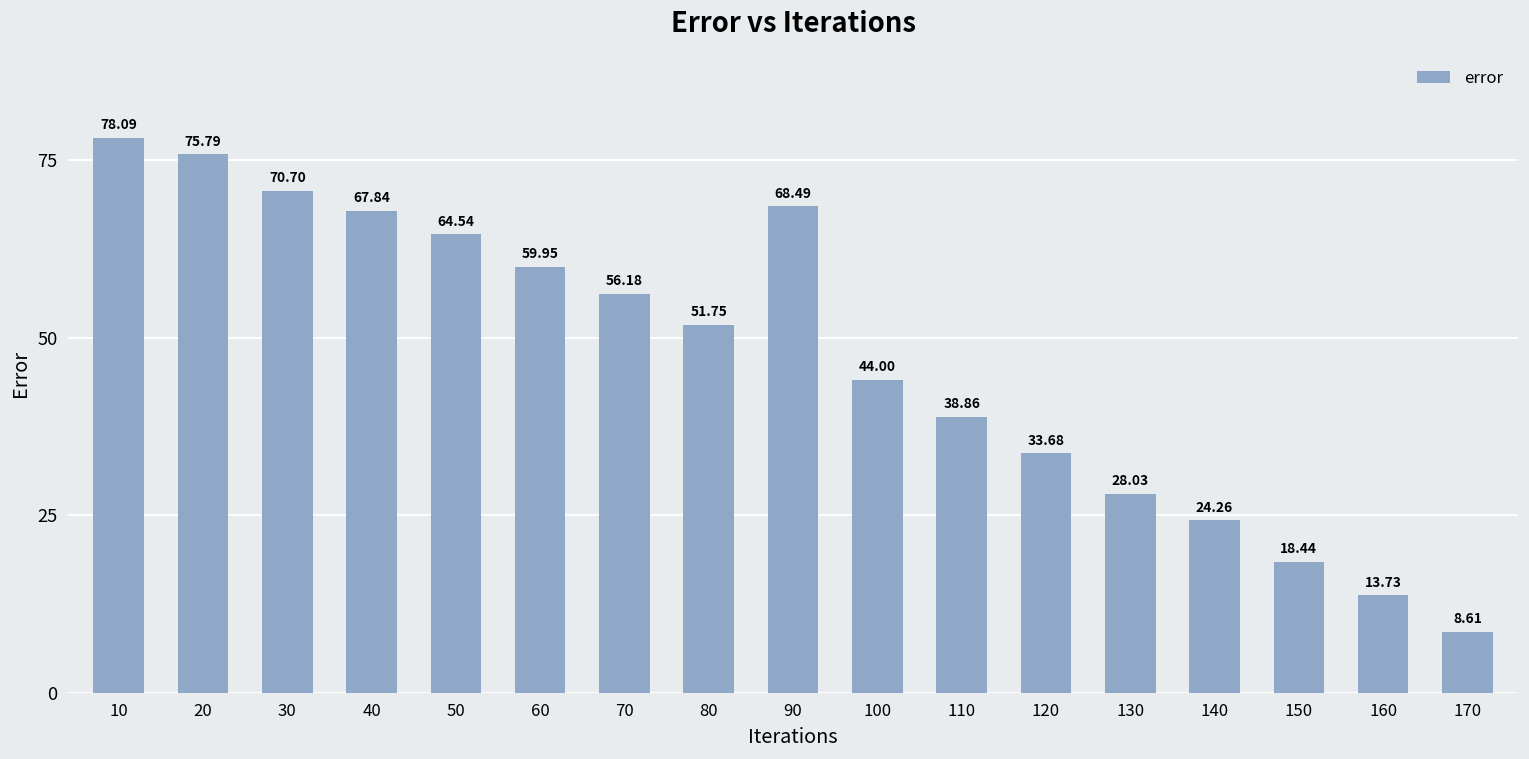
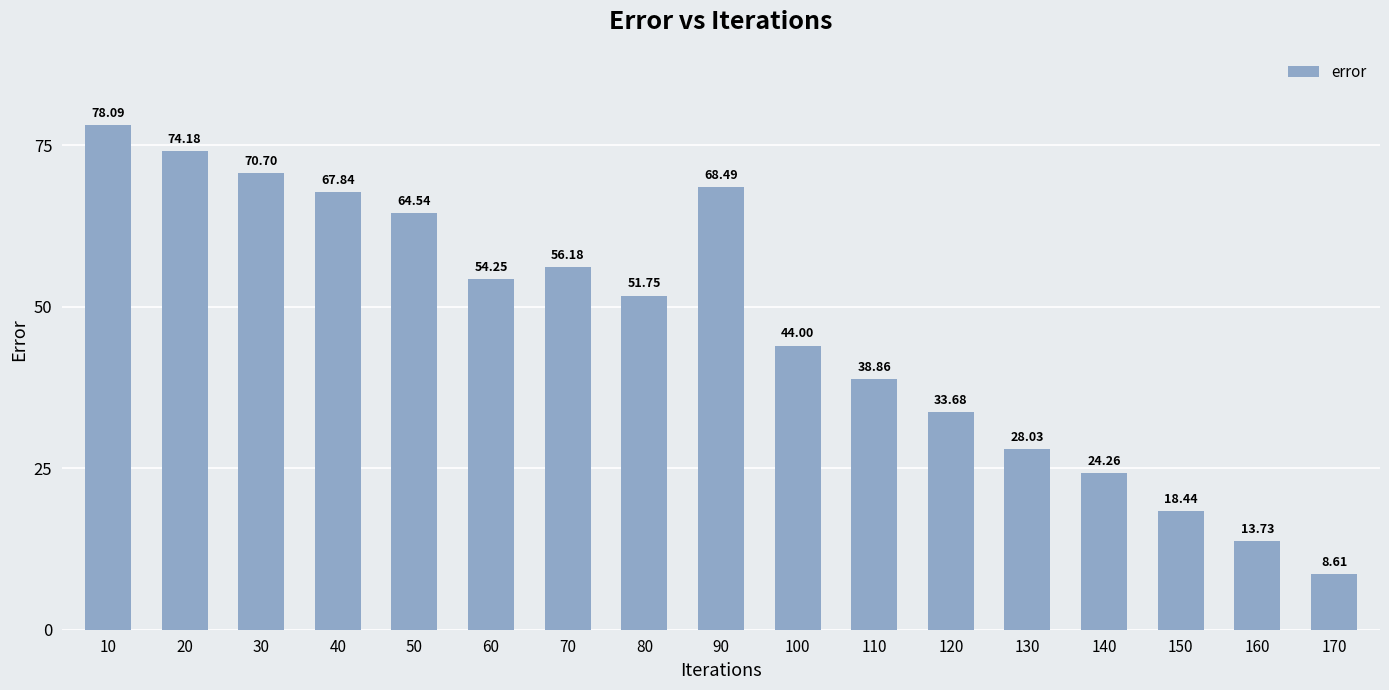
  {
    "10": 78.09,
-   "20": 75.79,
+   "20": 74.18,
    "30": 70.70,
    "40": 67.84,
    "50": 64.54,
-   "60": 59.95,
+   "60": 54.25,
    "70": 56.18,
    "80": 51.75,
    "90": 68.49,
    "100": 44.00,
    "110": 38.86,
    "120": 33.68,
    "130": 28.03,
    "140": 24.26,
    "150": 18.44,
    "160": 13.73,
    "170": 8.61
  }
